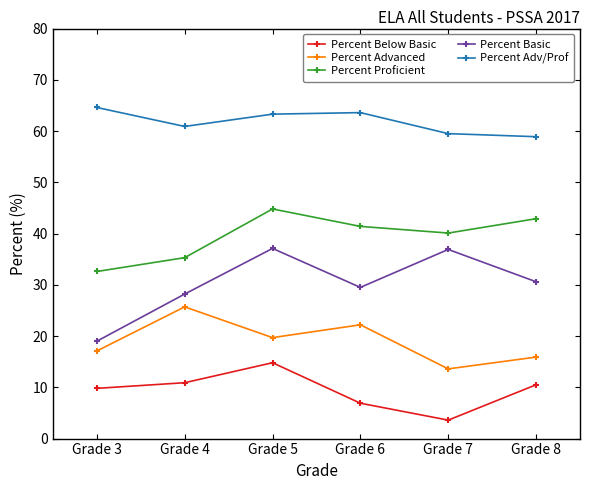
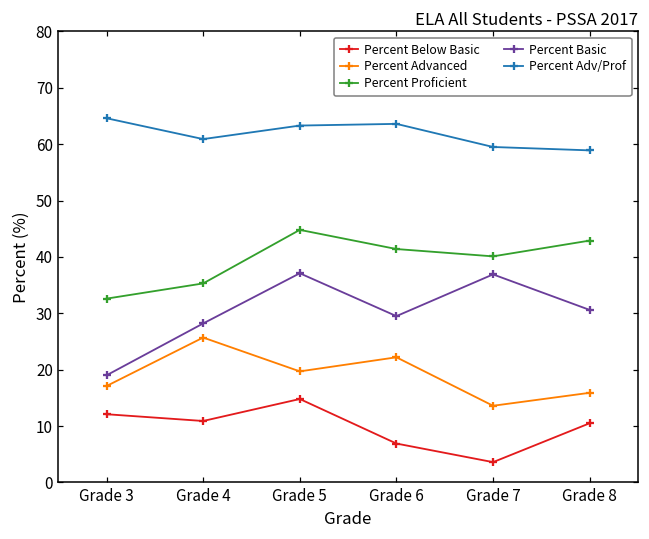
  {
    "Percent Below Basic": {
-     "Grade 3": 10,
+     "Grade 3": 12,
      "Grade 4": 11,
      "Grade 5": 15,
      "Grade 6": 7,
      "Grade 7": 4,
      "Grade 8": 11
    },
    "Percent Advanced": {
      "Grade 3": 17,
      "Grade 4": 26,
      "Grade 5": 20,
      "Grade 6": 22,
      "Grade 7": 14,
      "Grade 8": 16
    },
    "Percent Proficient": {
      "Grade 3": 33,
      "Grade 4": 35,
      "Grade 5": 45,
      "Grade 6": 41,
      "Grade 7": 40,
      "Grade 8": 43
    },
    "Percent Basic": {
      "Grade 3": 19,
      "Grade 4": 28,
      "Grade 5": 37,
      "Grade 6": 30,
      "Grade 7": 37,
      "Grade 8": 31
    },
    "Percent Adv/Prof": {
      "Grade 3": 65,
      "Grade 4": 61,
      "Grade 5": 63,
      "Grade 6": 64,
      "Grade 7": 60,
      "Grade 8": 59
    }
  }
